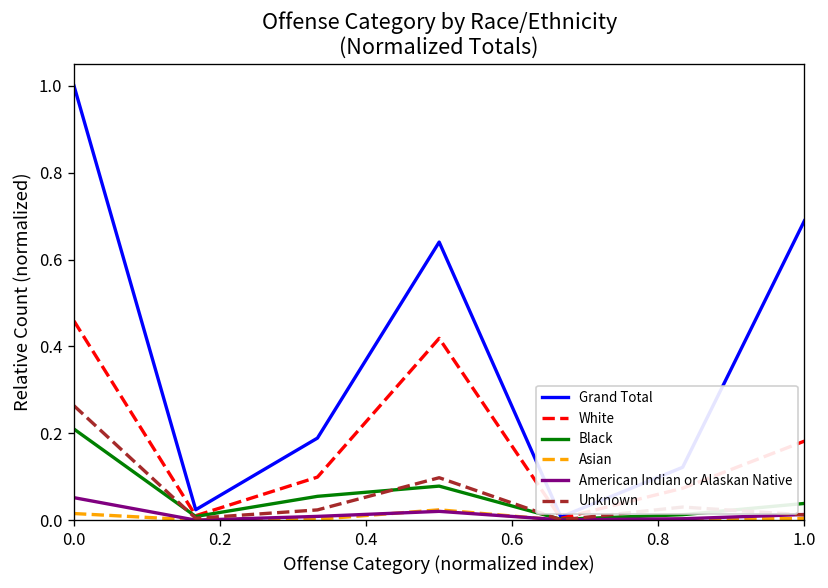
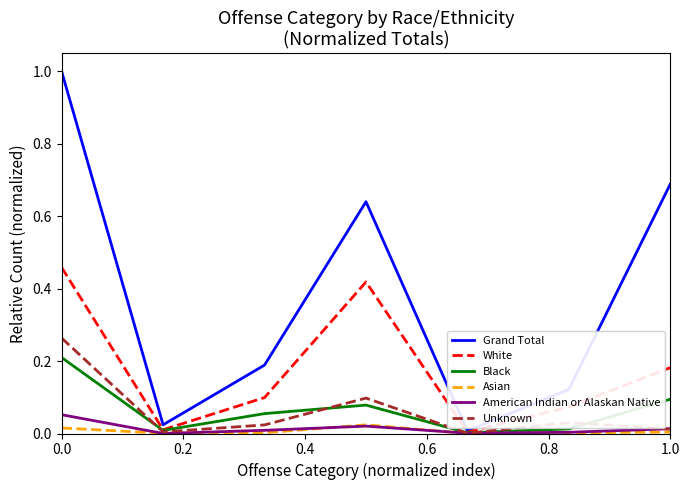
  {
    "Grand Total": {
      "0.0": 1.00,
      "1.0": 0.69
    },
    "White": {
      "0.0": 0.46,
      "1.0": 0.18
    },
    "Black": {
      "0.0": 0.21,
-     "1.0": 0.04
+     "1.0": 0.09
    },
    "Asian": {
      "0.0": 0.02,
      "1.0": 0.00
    },
    "American Indian or Alaskan Native": {
      "0.0": 0.05
    },
    "Unknown": {
      "0.0": 0.26
    }
  }
